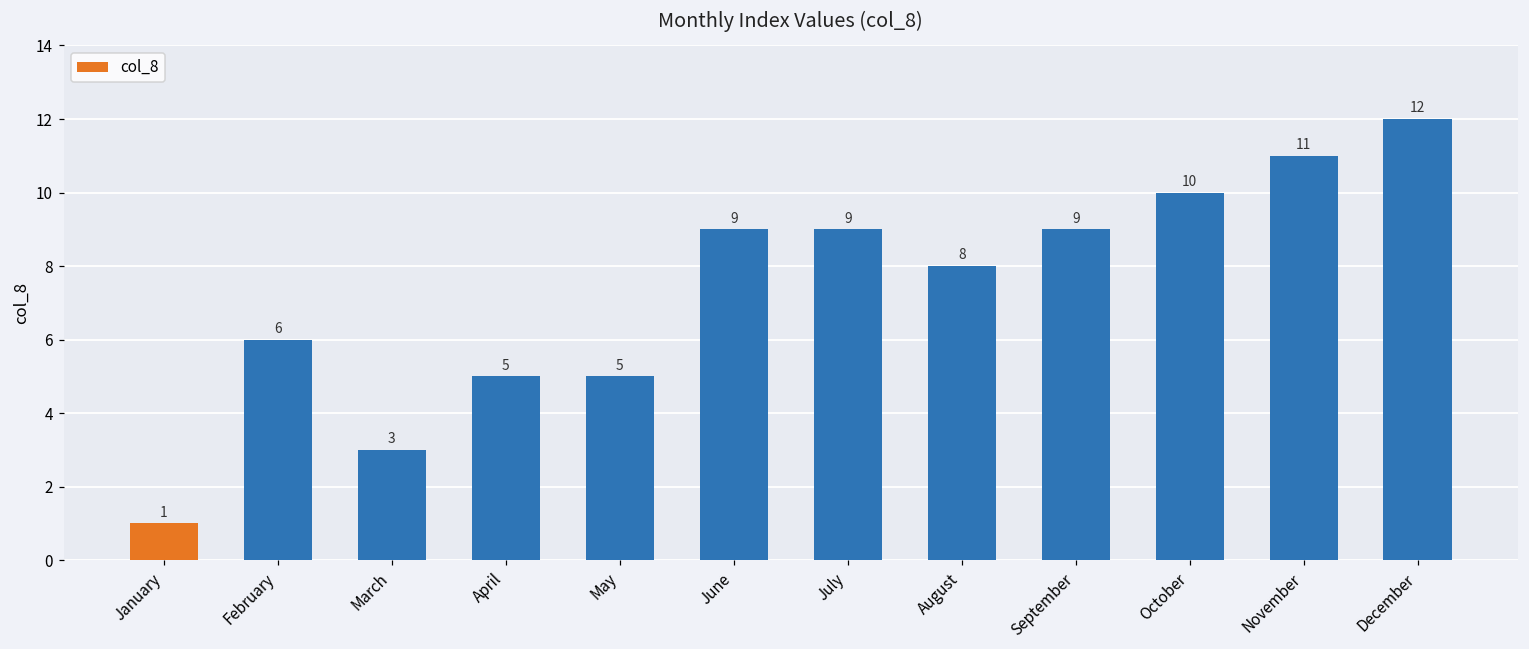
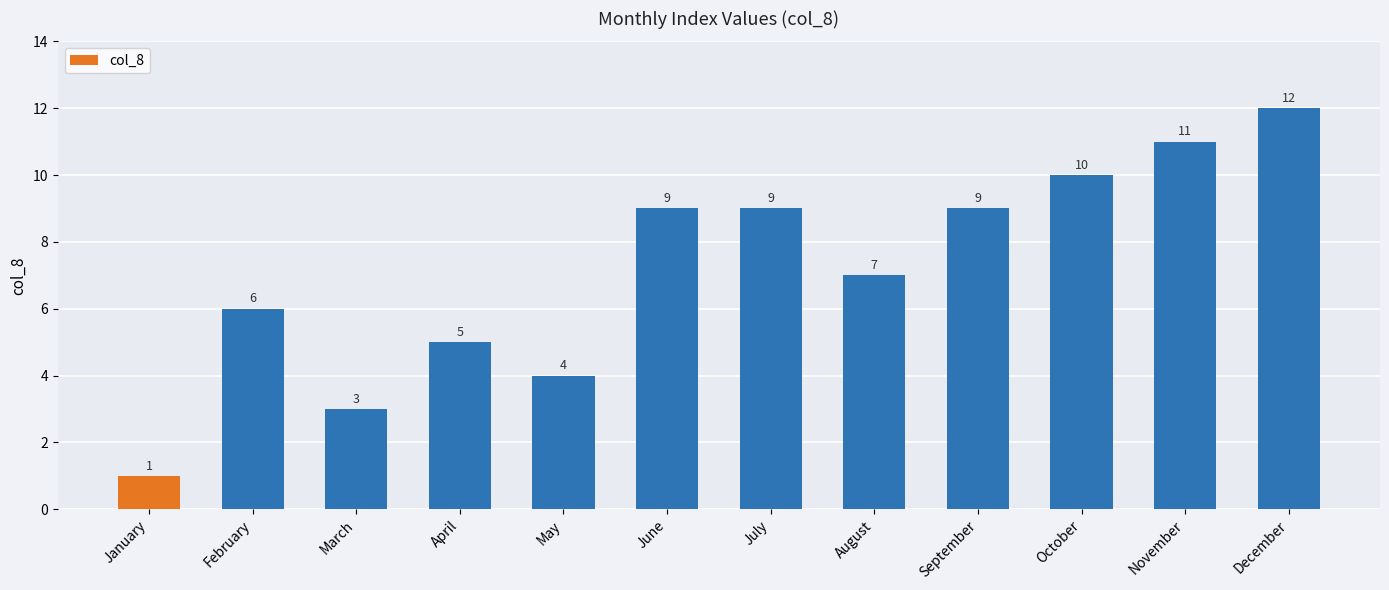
  {
    "January": 1,
    "February": 6,
    "March": 3,
    "April": 5,
-   "May": 5,
+   "May": 4,
    "June": 9,
    "July": 9,
-   "August": 8,
+   "August": 7,
    "September": 9,
    "October": 10,
    "November": 11,
    "December": 12
  }
